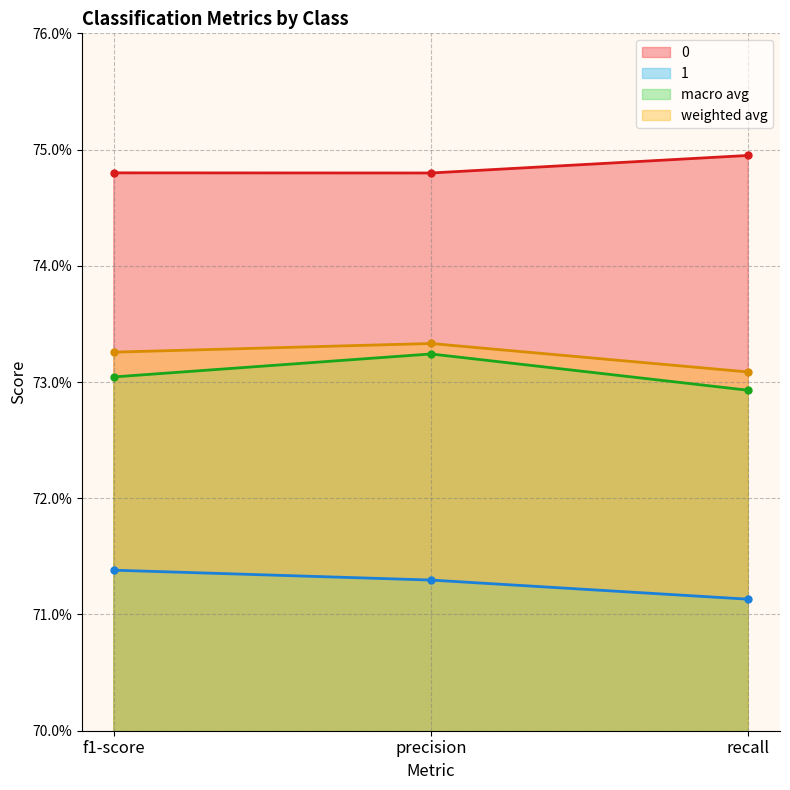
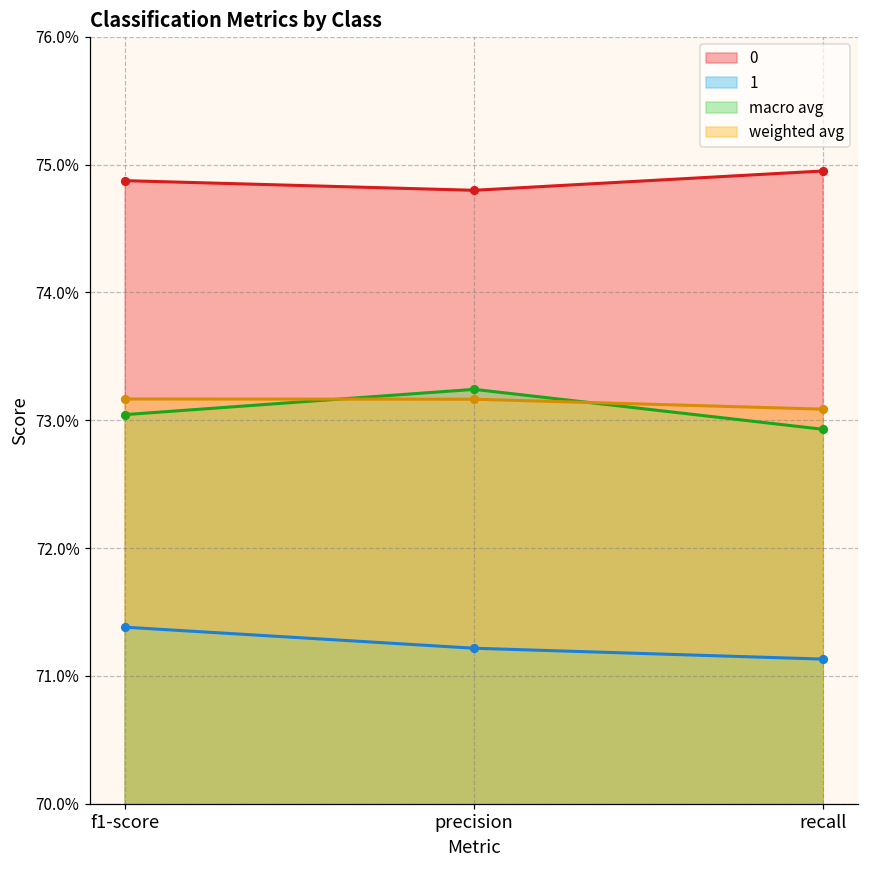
  {
    "0": {
-     "f1-score": "74.80%",
+     "f1-score": "74.87%",
      "precision": "74.80%",
      "recall": "74.95%"
    },
    "1": {
      "f1-score": "71.38%",
-     "precision": "71.30%",
+     "precision": "71.22%",
      "recall": "71.13%"
    },
    "macro avg": {
      "f1-score": "73.04%",
      "precision": "73.24%",
      "recall": "72.93%"
    },
    "weighted avg": {
-     "f1-score": "73.26%",
-     "precision": "73.33%",
+     "f1-score": "73.17%",
+     "precision": "73.16%",
      "recall": "73.09%"
    }
  }
